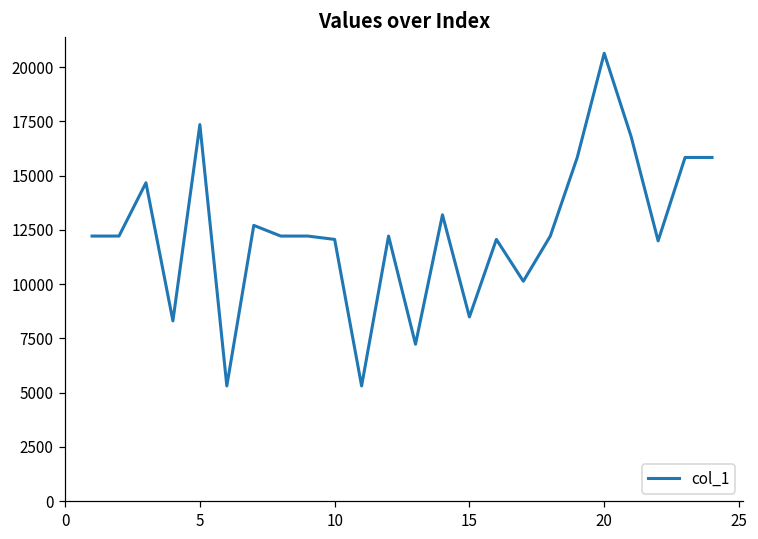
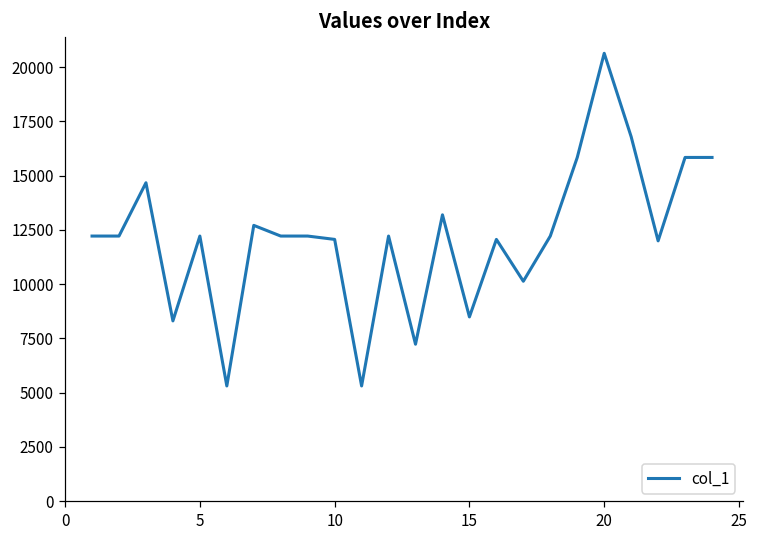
  {
-   "5": 17300,
+   "5": 12200,
    "10": 12100,
    "15": 8500,
    "20": 20600
  }
